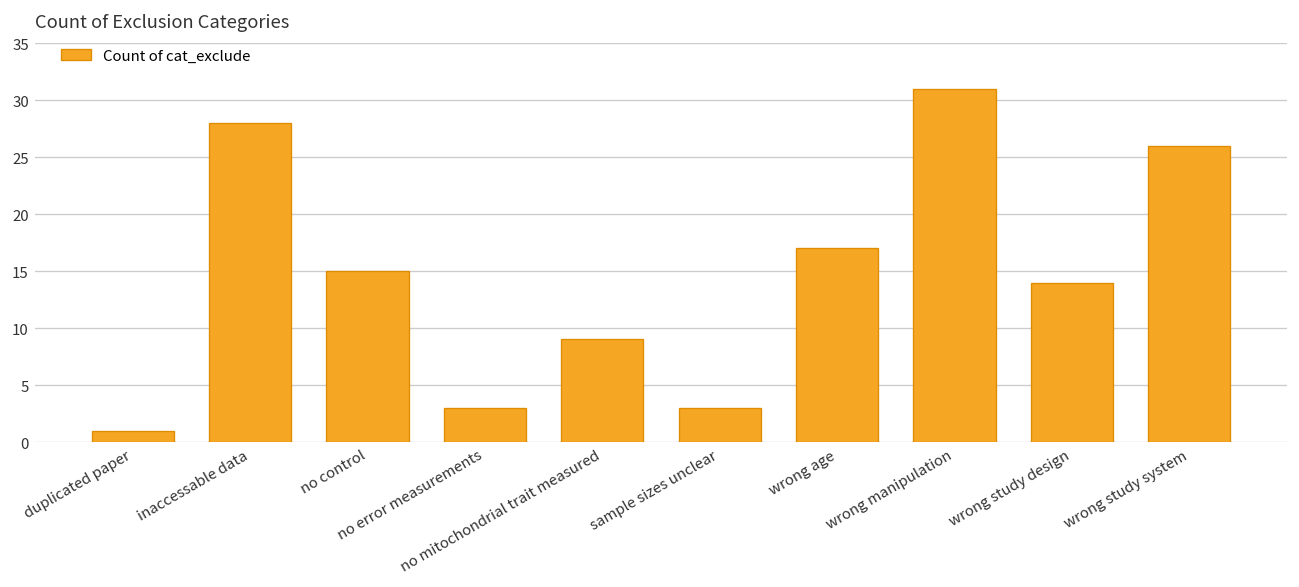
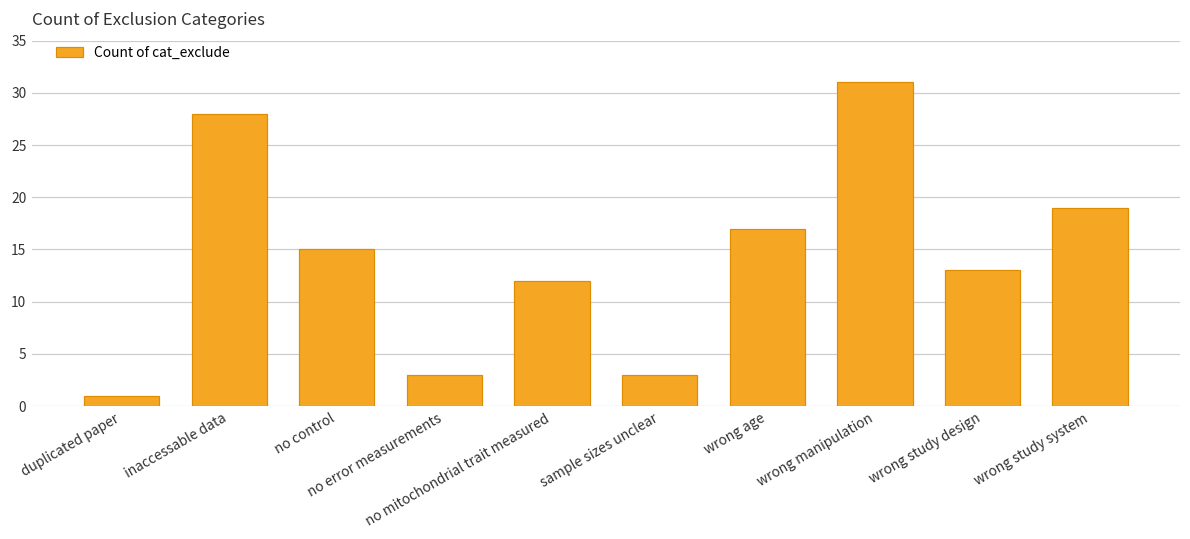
  {
    "duplicated paper": 1,
    "inaccessable data": 28,
    "no control": 15,
    "no error measurements": 3,
-   "no mitochondrial trait measured": 9,
+   "no mitochondrial trait measured": 12,
    "sample sizes unclear": 3,
    "wrong age": 17,
    "wrong manipulation": 31,
-   "wrong study design": 14,
-   "wrong study system": 26
+   "wrong study design": 13,
+   "wrong study system": 19
  }
